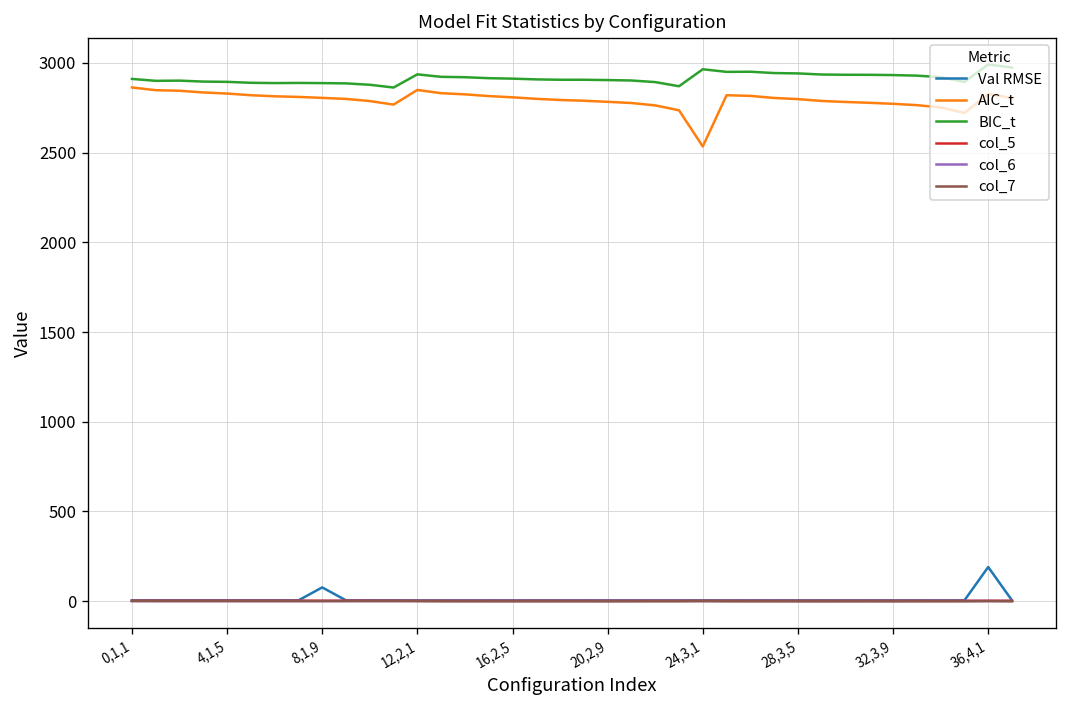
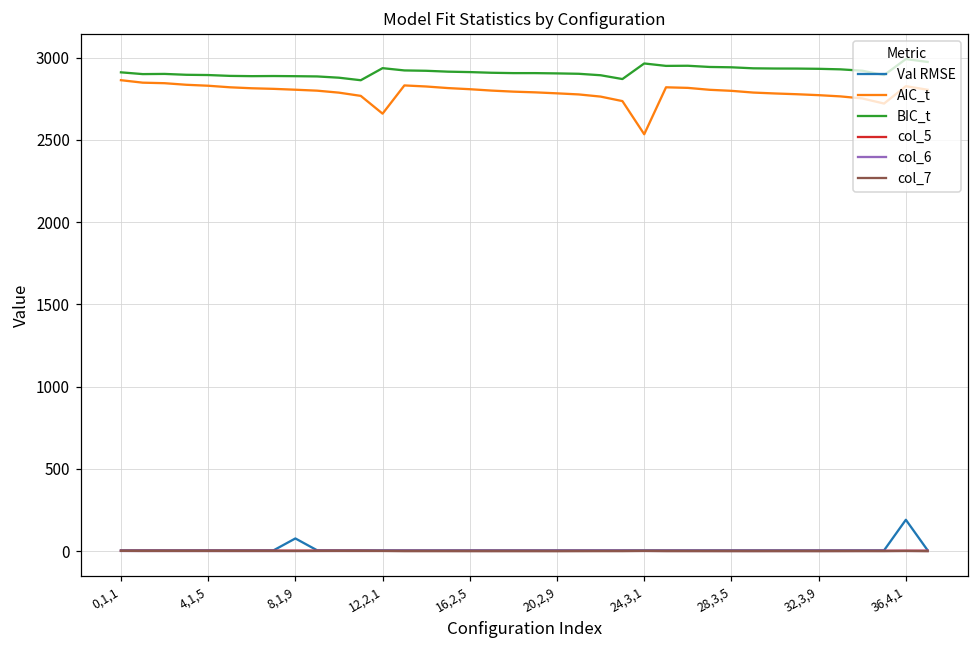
  {
    "Val RMSE": {
      "8,1,9": 80,
      "36,4,1": 190
    },
    "AIC_t": {
      "0,1,1": 2860,
      "4,1,5": 2830,
      "8,1,9": 2810,
-     "12,2,1": 2850,
+     "12,2,1": 2660,
      "16,2,5": 2810,
      "20,2,9": 2780,
      "24,3,1": 2530,
      "28,3,5": 2800,
      "32,3,9": 2770
    },
    "BIC_t": {
      "0,1,1": 2910,
      "4,1,5": 2890,
      "8,1,9": 2890,
      "12,2,1": 2940,
      "16,2,5": 2910,
      "20,2,9": 2900,
      "24,3,1": 2960,
      "28,3,5": 2940,
      "32,3,9": 2930
    },
    "col_7": {
      "8,1,9": 0,
      "36,4,1": 0
    }
  }
